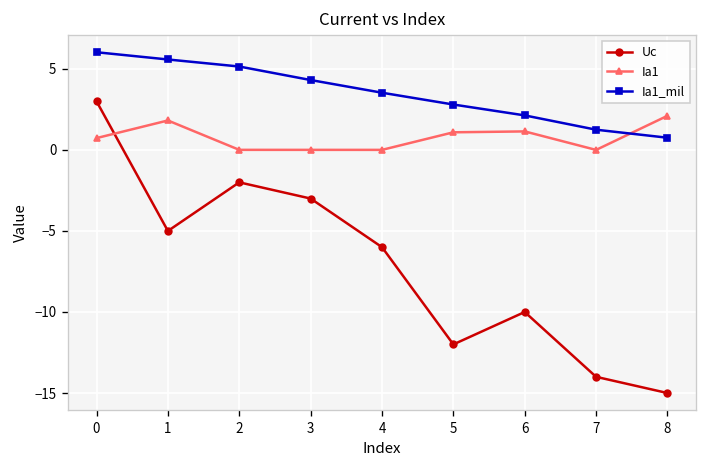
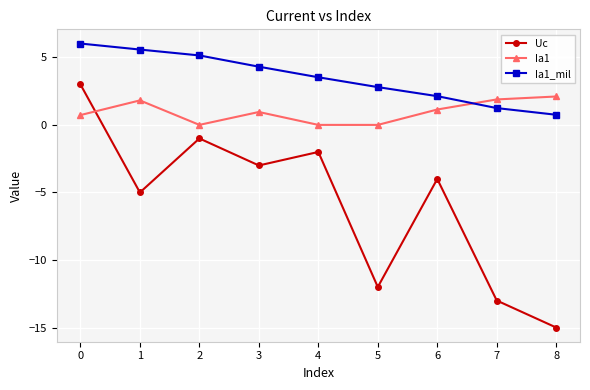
  {
    "Uc": {
      "0": 3,
      "1": -5,
-     "2": -2,
+     "2": -1,
      "3": -3,
-     "4": -6,
+     "4": -2,
      "5": -12,
-     "6": -10,
-     "7": -14,
+     "6": -4,
+     "7": -13,
      "8": -15
    },
    "Ia1": {
      "0": 0.7,
      "1": 1.8,
      "2": 0.0,
-     "3": 0.0,
+     "3": 1.0,
      "4": 0.0,
-     "5": 1.1,
+     "5": 0.0,
      "6": 1.1,
-     "7": 0.0,
+     "7": 1.9,
      "8": 2.1
    },
    "Ia1_mil": {
      "0": 6.0,
      "1": 5.6,
      "2": 5.1,
      "3": 4.3,
      "4": 3.5,
      "5": 2.8,
      "6": 2.1,
      "7": 1.2,
      "8": 0.8
    }
  }
